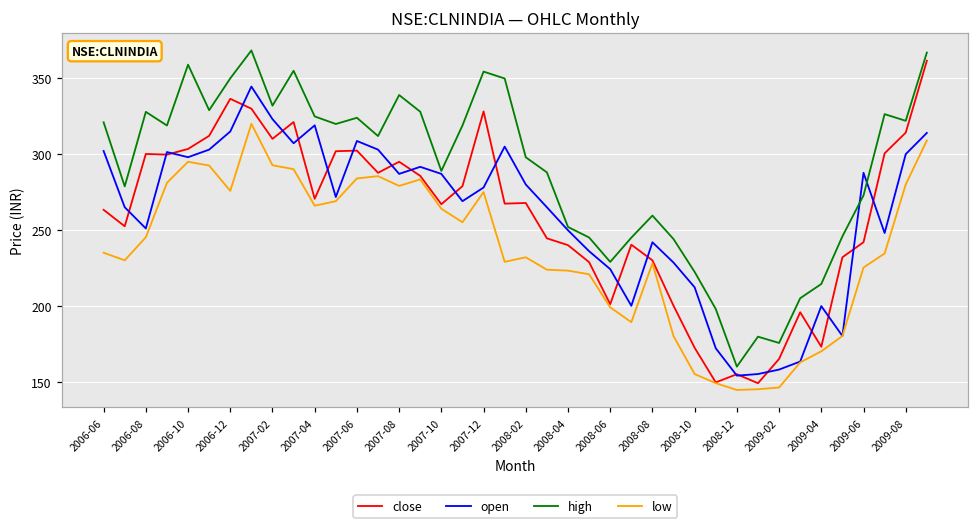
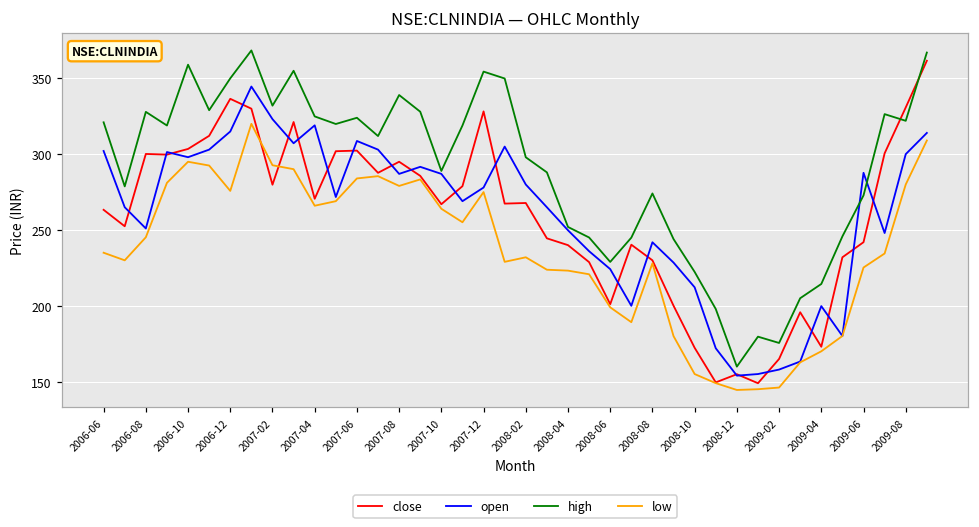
  {
    "close": {
      "2006-06": 263,
      "2006-08": 300,
      "2006-10": 303,
      "2006-12": 337,
-     "2007-02": 310,
+     "2007-02": 280,
      "2007-04": 271,
      "2007-06": 302,
      "2007-08": 295,
      "2007-10": 267,
      "2007-12": 328,
      "2008-02": 268,
      "2008-04": 240,
      "2008-06": 201,
      "2008-08": 230,
      "2008-10": 172,
      "2009-02": 165,
      "2009-04": 173,
      "2009-06": 242,
-     "2009-08": 314
+     "2009-08": 331
    },
    "open": {
      "2006-06": 302,
      "2006-08": 251,
      "2006-10": 298,
      "2006-12": 315,
      "2007-02": 323,
      "2007-04": 319,
      "2007-06": 309,
      "2007-08": 287,
      "2007-10": 287,
      "2007-12": 278,
      "2008-02": 280,
      "2008-04": 250,
      "2008-06": 224,
      "2008-08": 242,
      "2008-10": 212,
      "2009-02": 158,
      "2009-04": 200,
      "2009-06": 288,
      "2009-08": 300
    },
    "high": {
      "2006-06": 321,
      "2006-08": 328,
      "2006-10": 359,
      "2006-12": 350,
      "2007-02": 332,
      "2007-04": 325,
      "2007-06": 324,
      "2007-08": 339,
      "2007-10": 289,
      "2007-12": 354,
      "2008-02": 298,
      "2008-04": 252,
      "2008-06": 229,
-     "2008-08": 260,
+     "2008-08": 274,
      "2008-10": 222,
      "2008-12": 160,
      "2009-02": 176,
      "2009-04": 214,
      "2009-06": 273,
      "2009-08": 322
    },
    "low": {
      "2006-06": 235,
      "2006-08": 245,
      "2006-10": 295,
      "2006-12": 276,
      "2007-02": 293,
      "2007-04": 266,
      "2007-06": 284,
      "2007-08": 279,
      "2007-10": 264,
      "2007-12": 275,
      "2008-02": 232,
      "2008-04": 223,
      "2008-06": 199,
      "2008-08": 228,
      "2008-10": 155,
      "2008-12": 145,
      "2009-02": 146,
      "2009-04": 170,
      "2009-06": 225,
      "2009-08": 280
    }
  }
